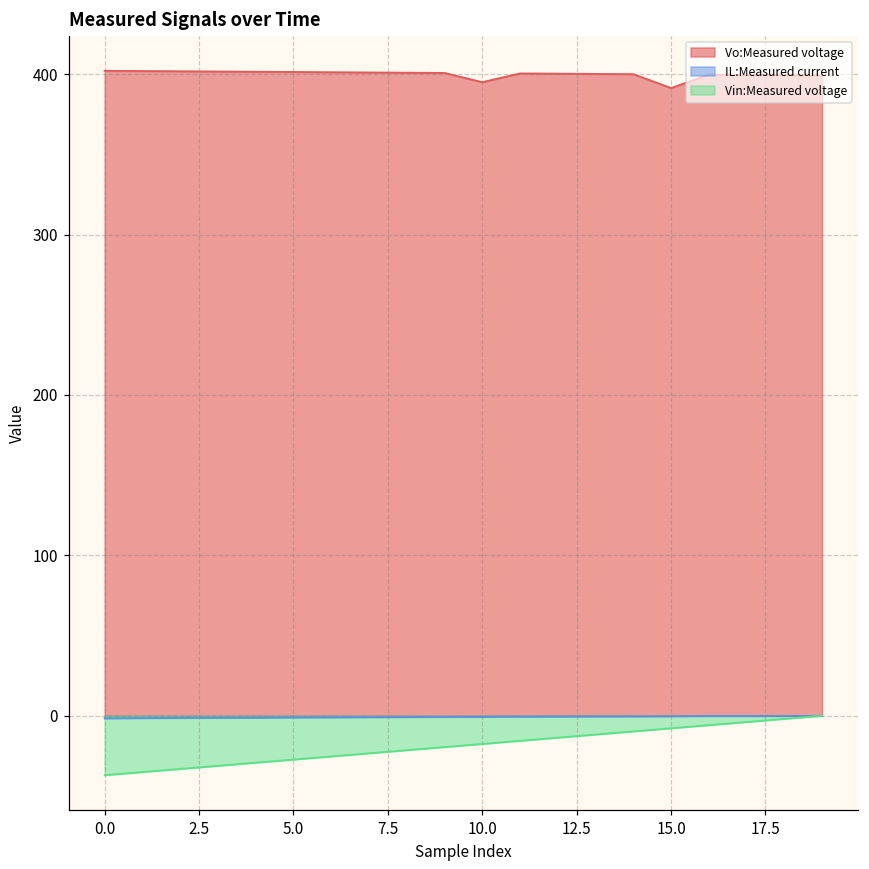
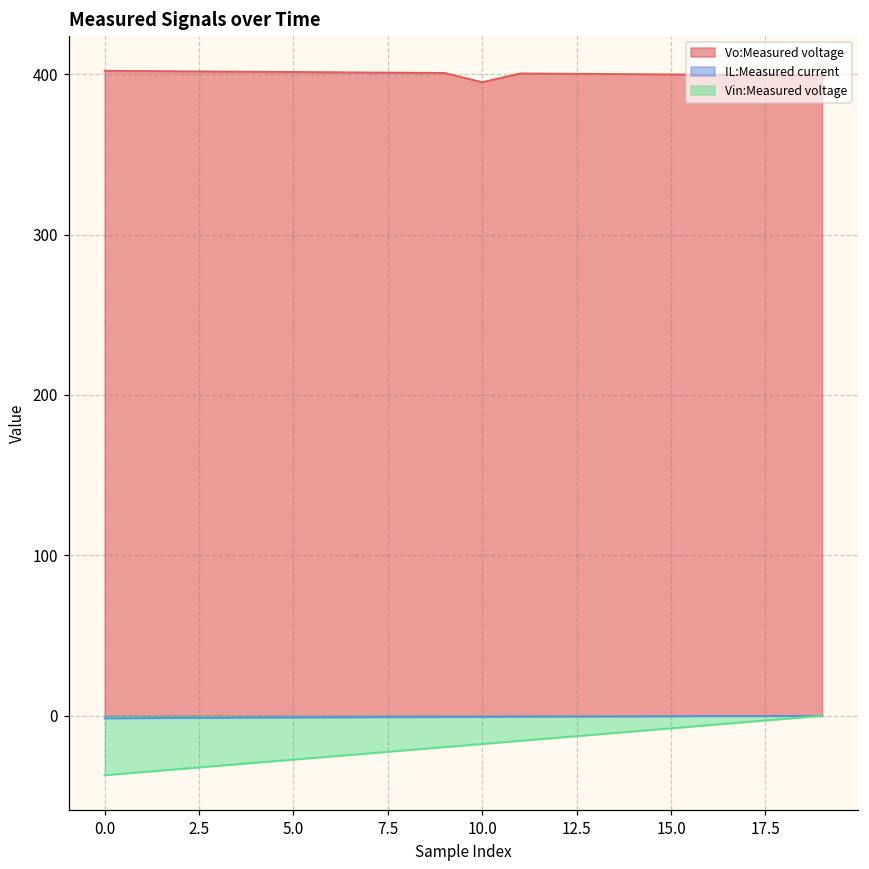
  {
    "Vo:Measured voltage": {
      "0.0": 402,
      "5.0": 401,
      "10.0": 395,
-     "15.0": 391
+     "15.0": 400
    }
  }
